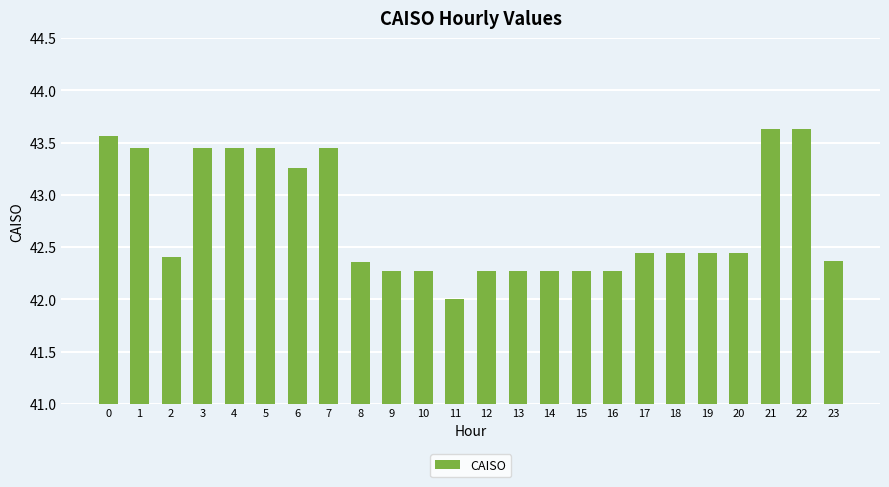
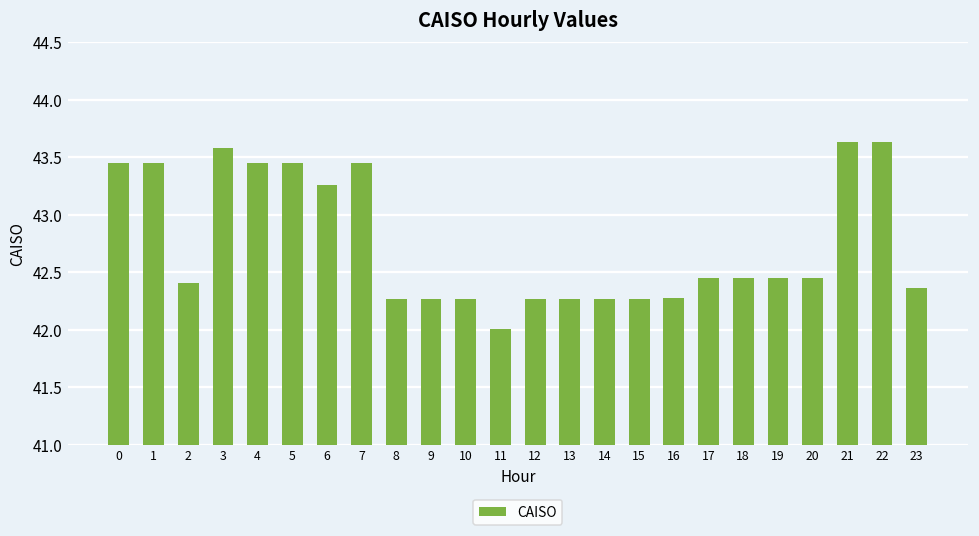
  {
-   "0": 43.56,
+   "0": 43.45,
    "1": 43.45,
    "2": 42.40,
-   "3": 43.45,
+   "3": 43.58,
    "4": 43.45,
    "5": 43.45,
    "6": 43.26,
    "7": 43.45,
-   "8": 42.35,
+   "8": 42.27,
    "9": 42.27,
    "10": 42.27,
    "11": 42.01,
    "12": 42.27,
    "13": 42.27,
    "14": 42.27,
    "15": 42.27,
    "16": 42.27,
    "17": 42.45,
    "18": 42.45,
    "19": 42.45,
    "20": 42.45,
    "21": 43.63,
    "22": 43.63,
    "23": 42.37
  }
